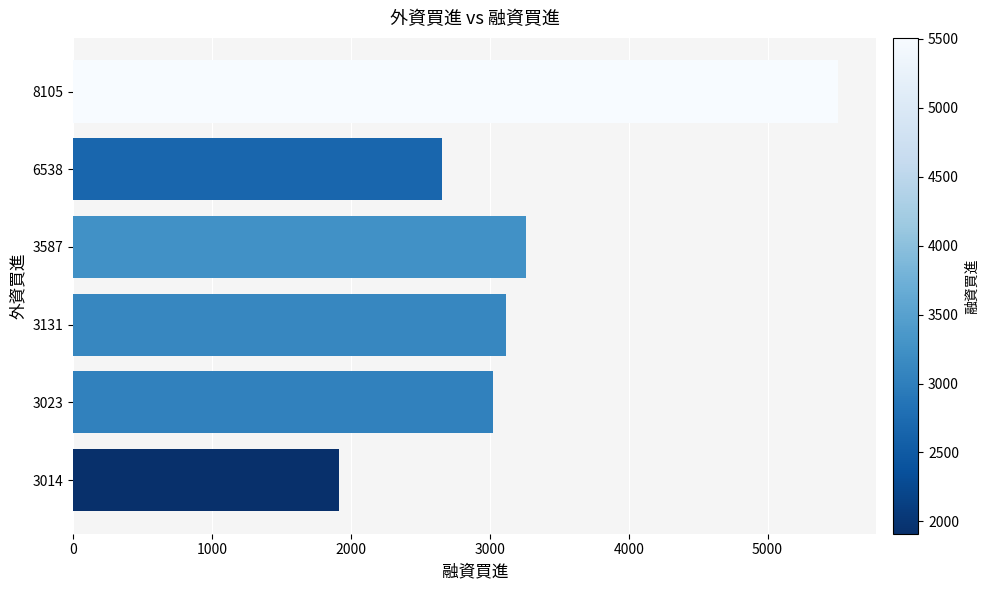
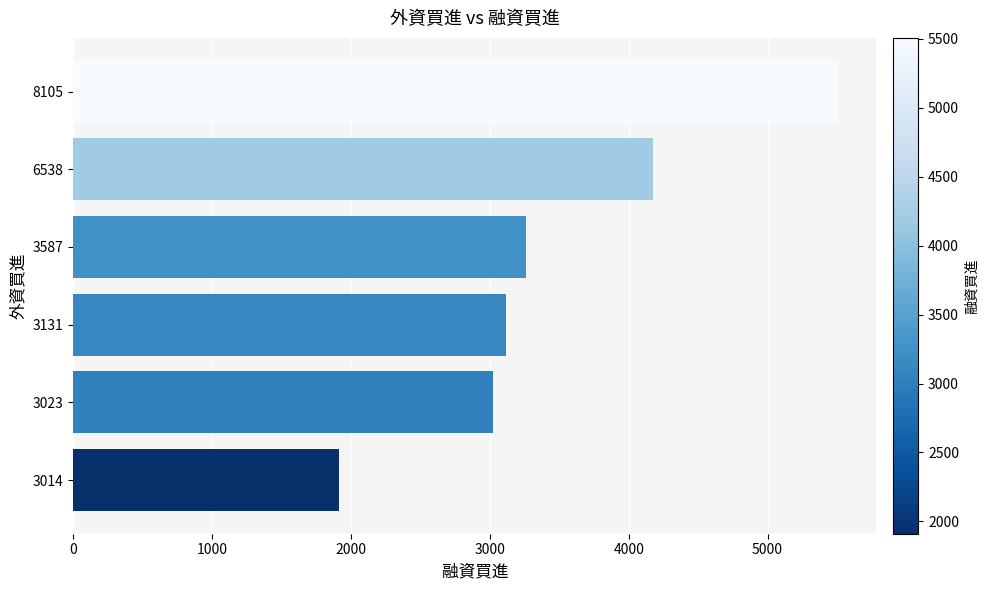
  {
    "8105": 5510,
-   "6538": 2660,
+   "6538": 4170,
    "3587": 3260,
    "3131": 3110,
    "3023": 3020,
    "3014": 1910
  }
